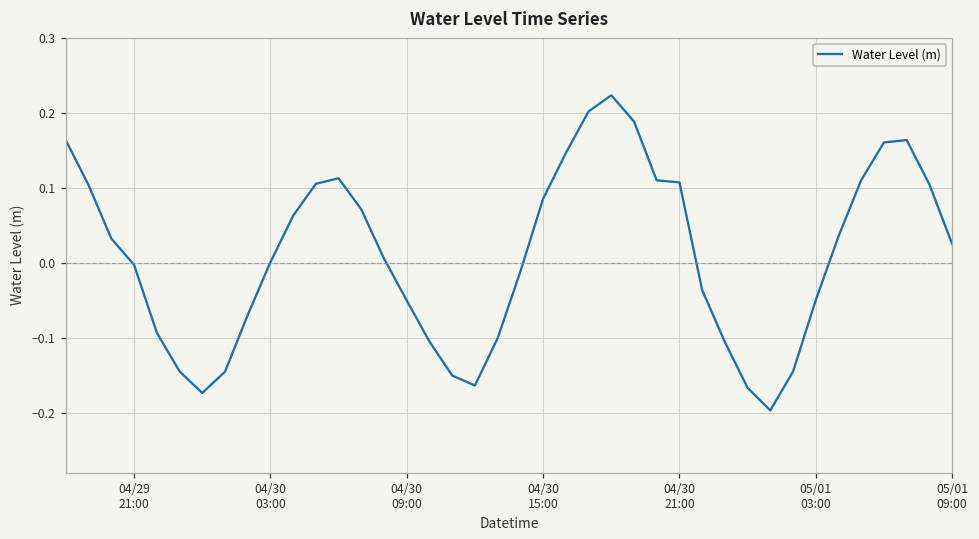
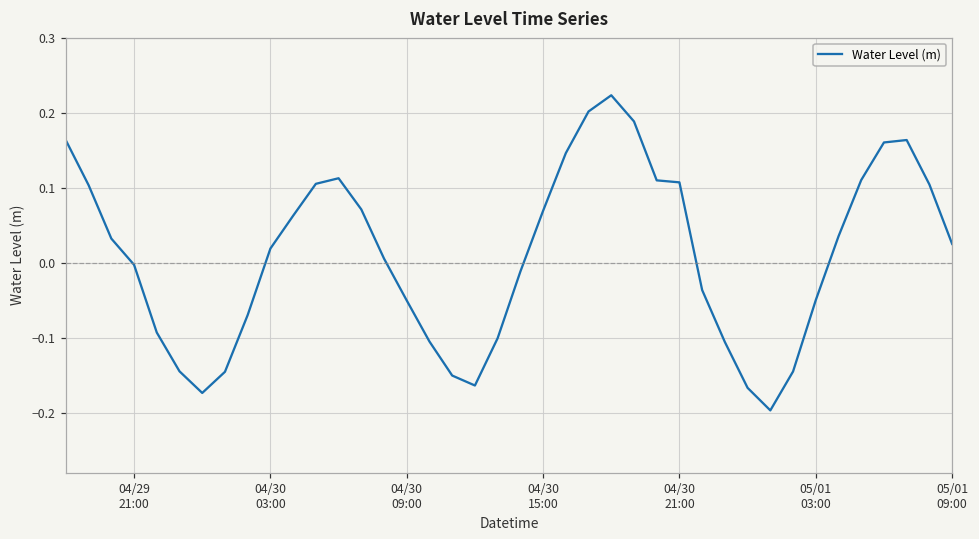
  {
    "04/29 21:00": 0.00,
-   "04/30 03:00": 0.00,
+   "04/30 03:00": 0.02,
    "04/30 09:00": -0.05,
-   "04/30 15:00": 0.08,
+   "04/30 15:00": 0.07,
    "04/30 21:00": 0.11,
    "05/01 03:00": -0.05,
    "05/01 09:00": 0.02
  }
